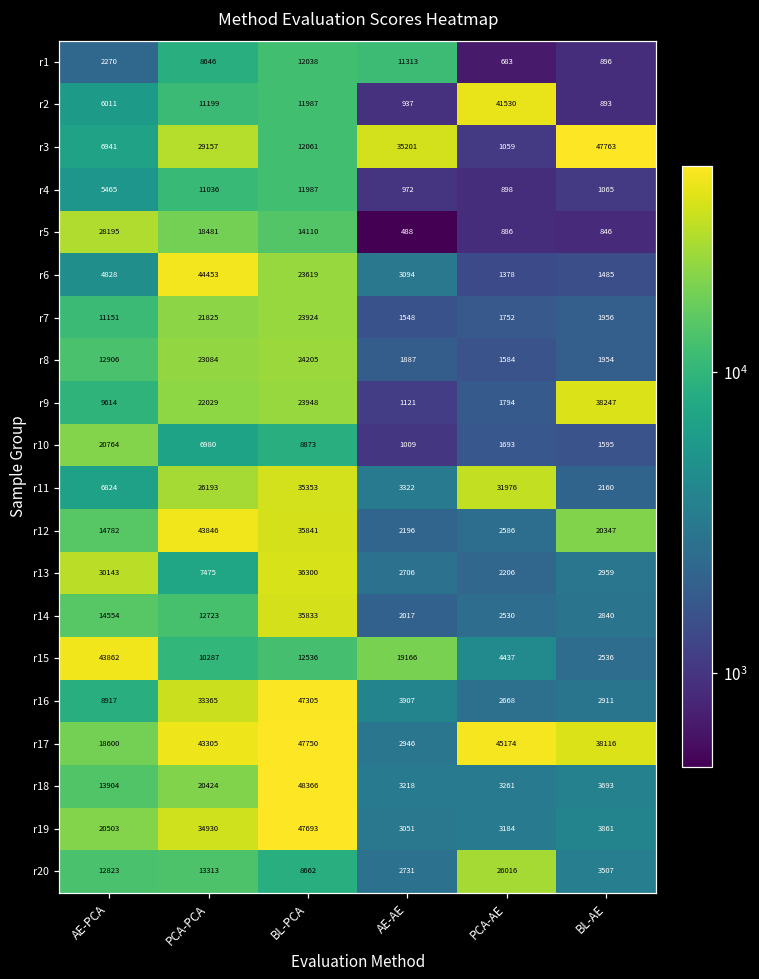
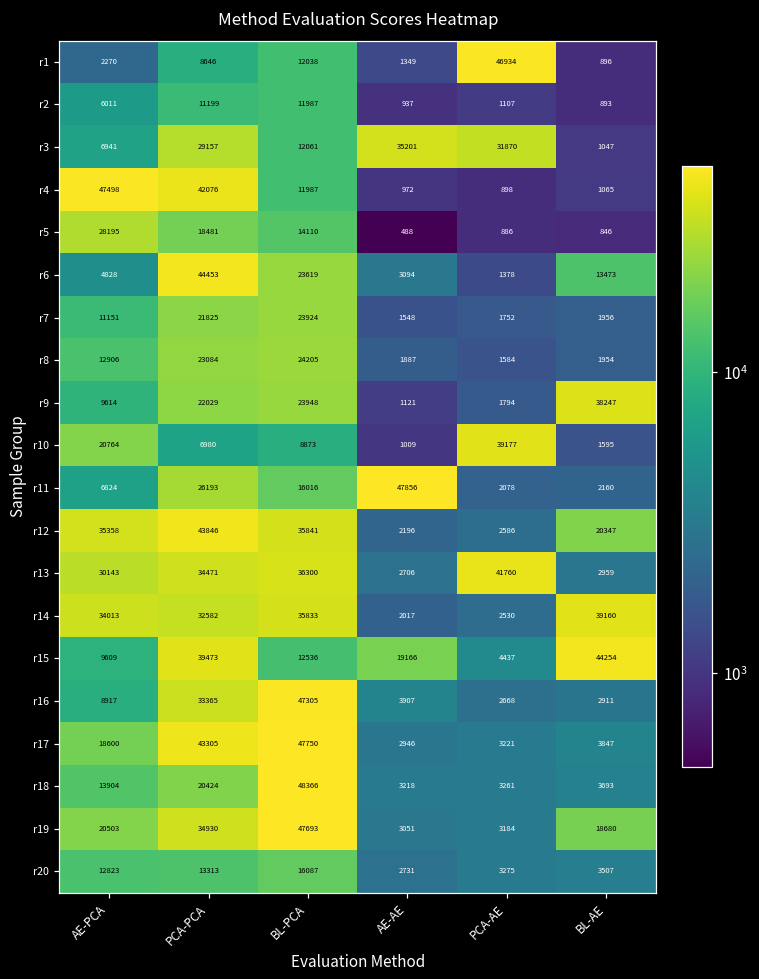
  {
    "r1": {
      "AE-PCA": 2270,
      "PCA-PCA": 8646,
      "BL-PCA": 12038,
-     "AE-AE": 11313,
-     "PCA-AE": 683,
+     "AE-AE": 1349,
+     "PCA-AE": 46934,
      "BL-AE": 896
    },
    "r2": {
      "AE-PCA": 6011,
      "PCA-PCA": 11199,
      "BL-PCA": 11987,
      "AE-AE": 937,
-     "PCA-AE": 41530,
+     "PCA-AE": 1107,
      "BL-AE": 893
    },
    "r3": {
      "AE-PCA": 6941,
      "PCA-PCA": 29157,
      "BL-PCA": 12061,
      "AE-AE": 35201,
-     "PCA-AE": 1059,
-     "BL-AE": 47763
+     "PCA-AE": 31870,
+     "BL-AE": 1047
    },
    "r4": {
-     "AE-PCA": 5465,
-     "PCA-PCA": 11036,
+     "AE-PCA": 47498,
+     "PCA-PCA": 42076,
      "BL-PCA": 11987,
      "AE-AE": 972,
      "PCA-AE": 898,
      "BL-AE": 1065
    },
    "r5": {
      "AE-PCA": 28195,
      "PCA-PCA": 18481,
      "BL-PCA": 14110,
      "AE-AE": 488,
      "PCA-AE": 886,
      "BL-AE": 846
    },
    "r6": {
      "AE-PCA": 4828,
      "PCA-PCA": 44453,
      "BL-PCA": 23619,
      "AE-AE": 3094,
      "PCA-AE": 1378,
-     "BL-AE": 1485
+     "BL-AE": 13473
    },
    "r7": {
      "AE-PCA": 11151,
      "PCA-PCA": 21825,
      "BL-PCA": 23924,
      "AE-AE": 1548,
      "PCA-AE": 1752,
      "BL-AE": 1956
    },
    "r8": {
      "AE-PCA": 12906,
      "PCA-PCA": 23084,
      "BL-PCA": 24205,
      "AE-AE": 1887,
      "PCA-AE": 1584,
      "BL-AE": 1954
    },
    "r9": {
      "AE-PCA": 9614,
      "PCA-PCA": 22029,
      "BL-PCA": 23948,
      "AE-AE": 1121,
      "PCA-AE": 1794,
      "BL-AE": 38247
    },
    "r10": {
      "AE-PCA": 20764,
      "PCA-PCA": 6980,
      "BL-PCA": 8873,
      "AE-AE": 1009,
-     "PCA-AE": 1693,
+     "PCA-AE": 39177,
      "BL-AE": 1595
    },
    "r11": {
      "AE-PCA": 6824,
      "PCA-PCA": 26193,
-     "BL-PCA": 35353,
-     "AE-AE": 3322,
-     "PCA-AE": 31976,
+     "BL-PCA": 16016,
+     "AE-AE": 47856,
+     "PCA-AE": 2078,
      "BL-AE": 2160
    },
    "r12": {
-     "AE-PCA": 14782,
+     "AE-PCA": 35358,
      "PCA-PCA": 43846,
      "BL-PCA": 35841,
      "AE-AE": 2196,
      "PCA-AE": 2586,
      "BL-AE": 20347
    },
    "r13": {
      "AE-PCA": 30143,
-     "PCA-PCA": 7475,
+     "PCA-PCA": 34471,
      "BL-PCA": 36300,
      "AE-AE": 2706,
-     "PCA-AE": 2206,
+     "PCA-AE": 41760,
      "BL-AE": 2959
    },
    "r14": {
-     "AE-PCA": 14554,
-     "PCA-PCA": 12723,
+     "AE-PCA": 34013,
+     "PCA-PCA": 32582,
      "BL-PCA": 35833,
      "AE-AE": 2017,
      "PCA-AE": 2530,
-     "BL-AE": 2840
+     "BL-AE": 39160
    },
    "r15": {
-     "AE-PCA": 43862,
-     "PCA-PCA": 10287,
+     "AE-PCA": 9609,
+     "PCA-PCA": 39473,
      "BL-PCA": 12536,
      "AE-AE": 19166,
      "PCA-AE": 4437,
-     "BL-AE": 2536
+     "BL-AE": 44254
    },
    "r16": {
      "AE-PCA": 8917,
      "PCA-PCA": 33365,
      "BL-PCA": 47305,
      "AE-AE": 3907,
      "PCA-AE": 2668,
      "BL-AE": 2911
    },
    "r17": {
      "AE-PCA": 18600,
      "PCA-PCA": 43305,
      "BL-PCA": 47750,
      "AE-AE": 2946,
-     "PCA-AE": 45174,
-     "BL-AE": 38116
+     "PCA-AE": 3221,
+     "BL-AE": 3847
    },
    "r18": {
      "AE-PCA": 13904,
      "PCA-PCA": 20424,
      "BL-PCA": 48366,
      "AE-AE": 3218,
      "PCA-AE": 3261,
      "BL-AE": 3693
    },
    "r19": {
      "AE-PCA": 20503,
      "PCA-PCA": 34930,
      "BL-PCA": 47693,
      "AE-AE": 3051,
      "PCA-AE": 3184,
-     "BL-AE": 3861
+     "BL-AE": 18680
    },
    "r20": {
      "AE-PCA": 12823,
      "PCA-PCA": 13313,
-     "BL-PCA": 8662,
+     "BL-PCA": 16087,
      "AE-AE": 2731,
-     "PCA-AE": 26016,
+     "PCA-AE": 3275,
      "BL-AE": 3507
    }
  }
